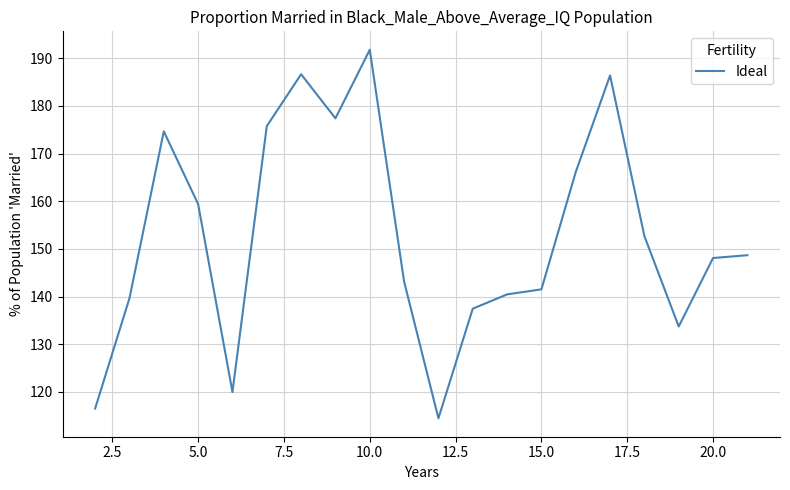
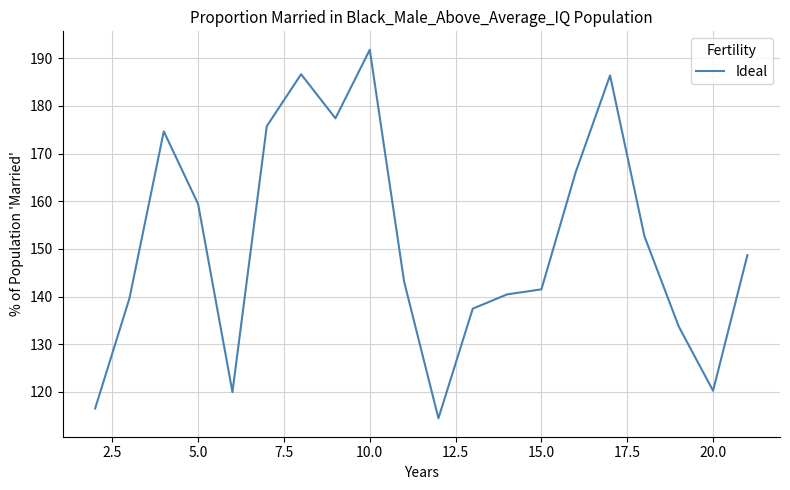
  {
    "5.0": 159,
    "10.0": 192,
    "15.0": 142,
-   "20.0": 148
+   "20.0": 120
  }
